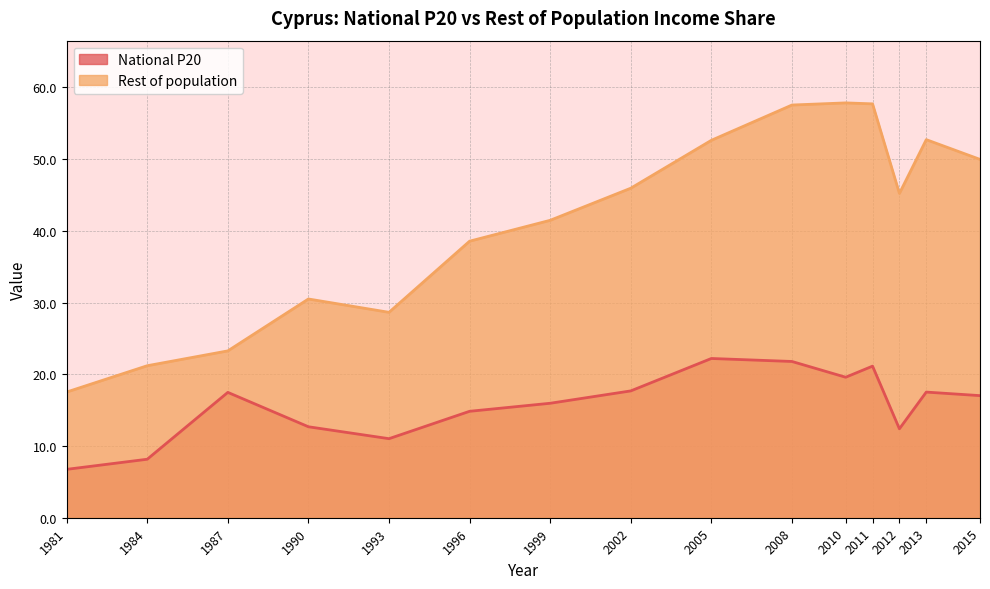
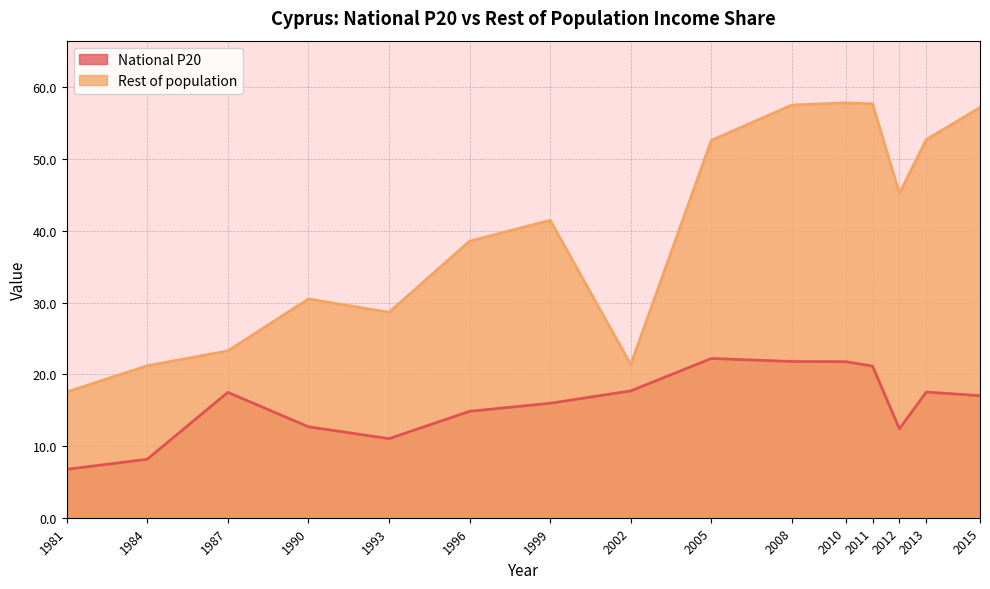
  {
    "National P20": {
      "1981": 7,
      "1984": 8,
      "1987": 17,
      "1990": 13,
      "1993": 11,
      "1996": 15,
      "1999": 16,
      "2002": 18,
      "2005": 22,
      "2008": 22,
-     "2010": 20,
+     "2010": 22,
      "2011": 21,
      "2012": 12,
      "2013": 18,
      "2015": 17
    },
    "Rest of population": {
      "1981": 18,
      "1984": 21,
      "1987": 23,
      "1990": 31,
      "1993": 29,
      "1996": 39,
      "1999": 41,
-     "2002": 46,
+     "2002": 21,
      "2005": 53,
      "2008": 58,
      "2010": 58,
      "2011": 58,
      "2012": 45,
      "2013": 53,
-     "2015": 50
+     "2015": 57
    }
  }
